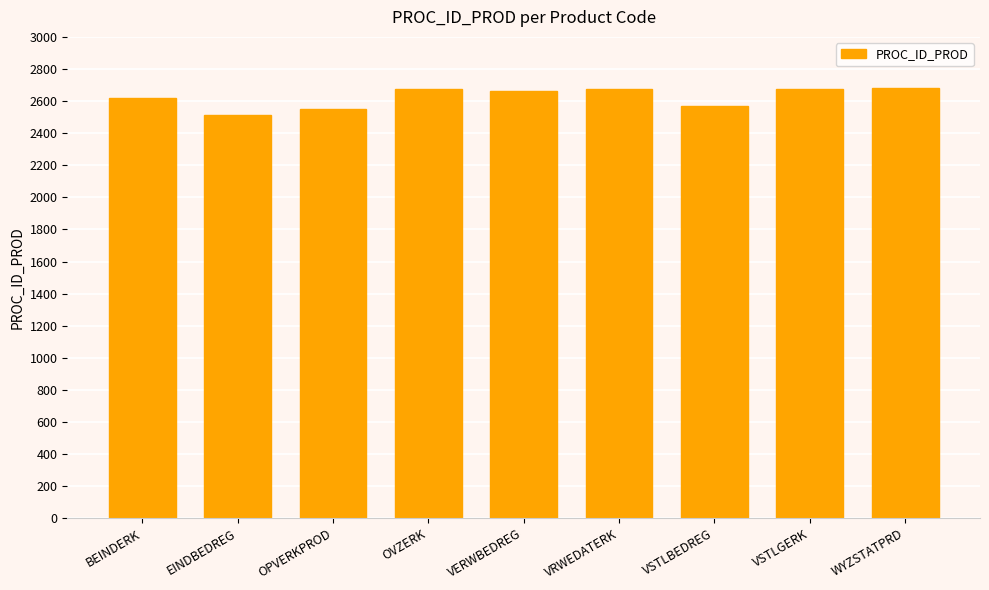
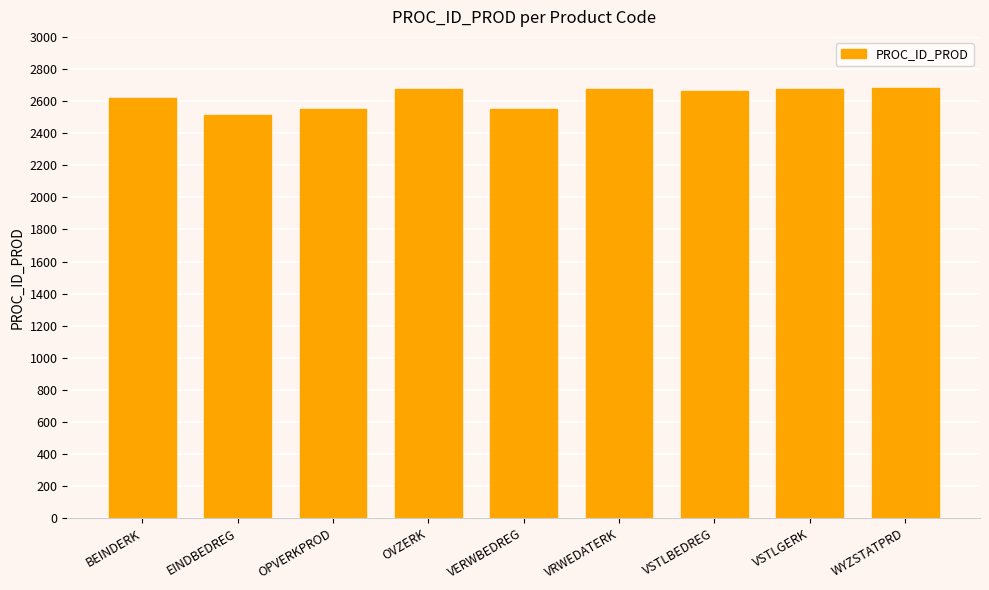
  {
    "BEINDERK": 2620,
    "EINDBEDREG": 2510,
    "OPVERKPROD": 2550,
    "OVZERK": 2680,
-   "VERWBEDREG": 2670,
+   "VERWBEDREG": 2550,
    "VRWEDATERK": 2680,
-   "VSTLBEDREG": 2570,
+   "VSTLBEDREG": 2660,
    "VSTLGERK": 2680,
    "WYZSTATPRD": 2680
  }
